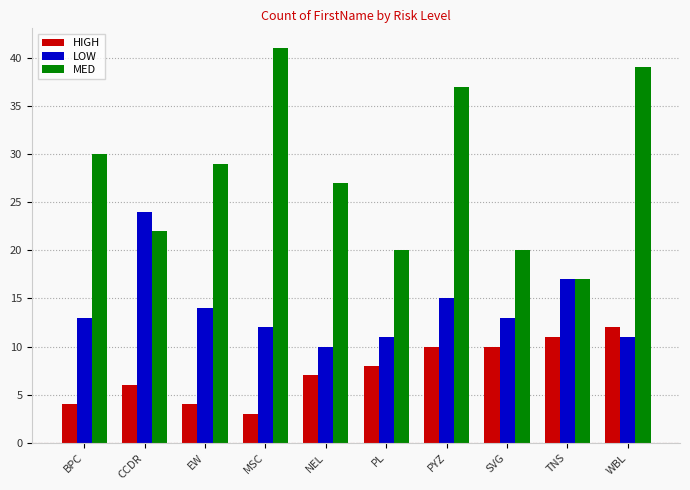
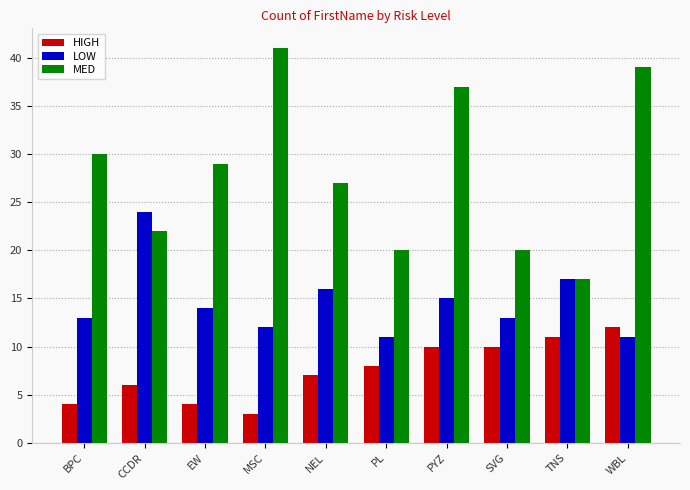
  {
    "HIGH": {
      "BPC": 4,
      "CCDR": 6,
      "EW": 4,
      "MSC": 3,
      "NEL": 7,
      "PL": 8,
      "PYZ": 10,
      "SVG": 10,
      "TNS": 11,
      "WBL": 12
    },
    "LOW": {
      "BPC": 13,
      "CCDR": 24,
      "EW": 14,
      "MSC": 12,
-     "NEL": 10,
+     "NEL": 16,
      "PL": 11,
      "PYZ": 15,
      "SVG": 13,
      "TNS": 17,
      "WBL": 11
    },
    "MED": {
      "BPC": 30,
      "CCDR": 22,
      "EW": 29,
      "MSC": 41,
      "NEL": 27,
      "PL": 20,
      "PYZ": 37,
      "SVG": 20,
      "TNS": 17,
      "WBL": 39
    }
  }
